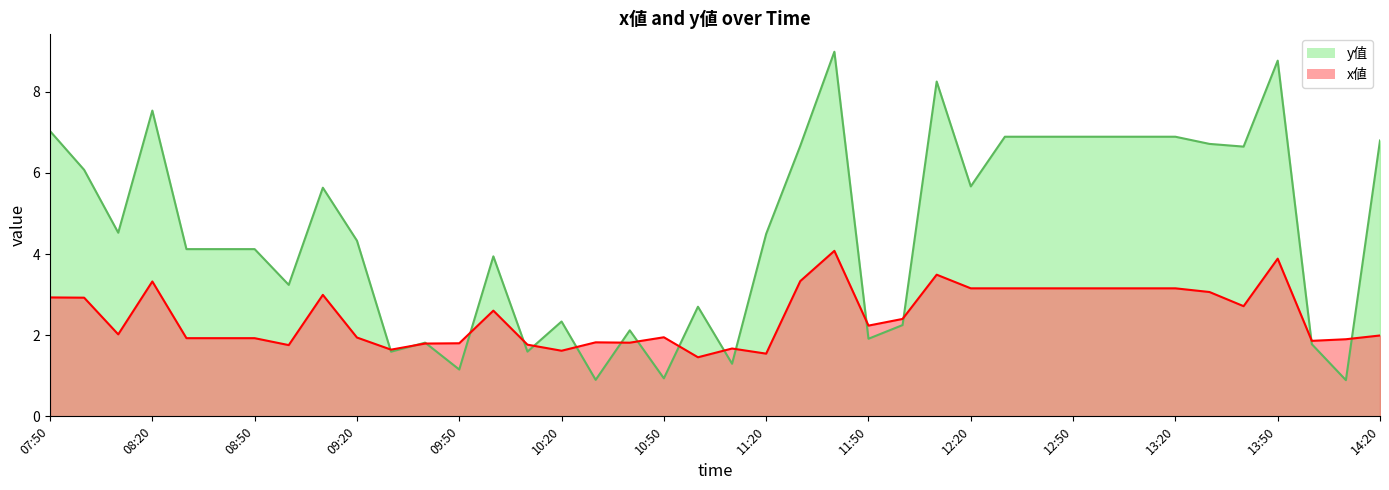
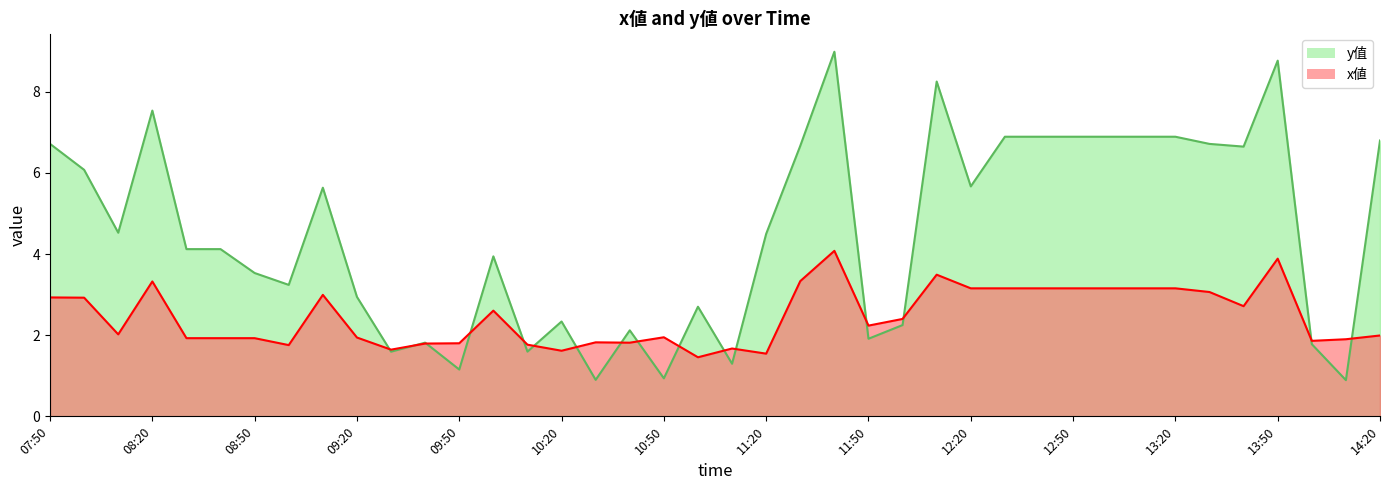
  {
    "y值": {
-     "07:50": 7.0,
+     "07:50": 6.7,
      "08:20": 7.5,
-     "08:50": 4.1,
-     "09:20": 4.3,
+     "08:50": 3.5,
+     "09:20": 2.9,
      "09:50": 1.2,
      "10:20": 2.3,
      "10:50": 0.9,
      "11:20": 4.5,
      "11:50": 1.9,
      "12:20": 5.7,
      "12:50": 6.9,
      "13:20": 6.9,
      "13:50": 8.8,
      "14:20": 6.8
    }
  }
